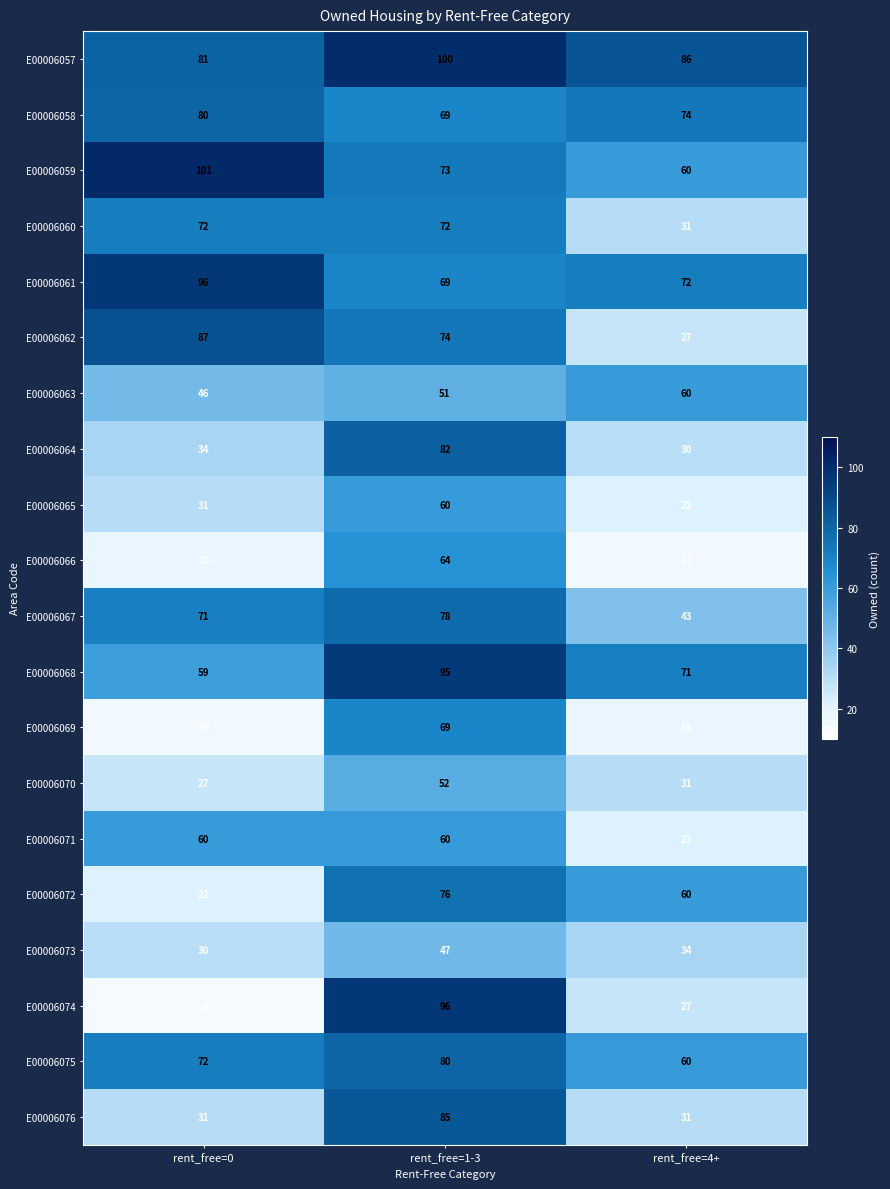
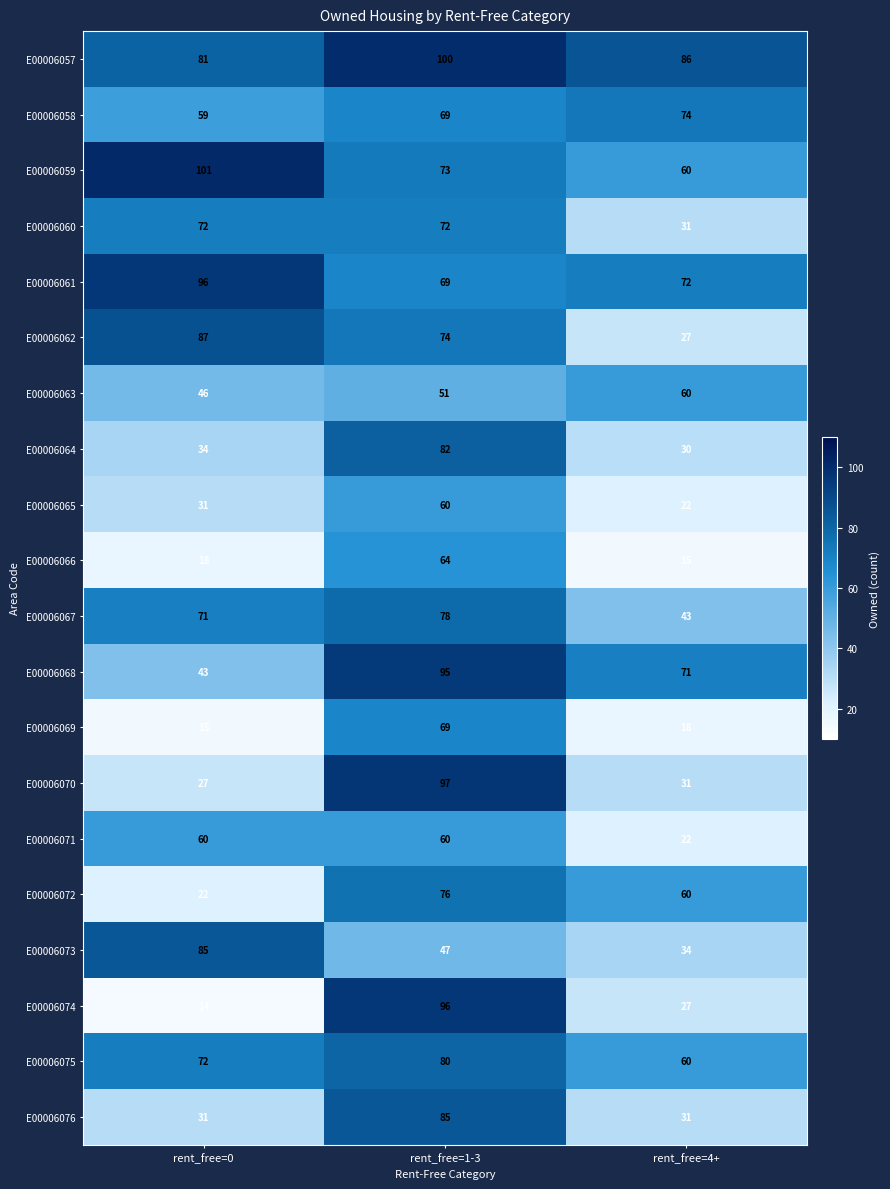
  {
    "E00006057": {
      "rent_free=0": 81,
      "rent_free=1-3": 100,
      "rent_free=4+": 86
    },
    "E00006058": {
-     "rent_free=0": 80,
+     "rent_free=0": 59,
      "rent_free=1-3": 69,
      "rent_free=4+": 74
    },
    "E00006059": {
      "rent_free=0": 101,
      "rent_free=1-3": 73,
      "rent_free=4+": 60
    },
    "E00006060": {
      "rent_free=0": 72,
      "rent_free=1-3": 72,
      "rent_free=4+": 31
    },
    "E00006061": {
      "rent_free=0": 96,
      "rent_free=1-3": 69,
      "rent_free=4+": 72
    },
    "E00006062": {
      "rent_free=0": 87,
      "rent_free=1-3": 74,
      "rent_free=4+": 27
    },
    "E00006063": {
      "rent_free=0": 46,
      "rent_free=1-3": 51,
      "rent_free=4+": 60
    },
    "E00006064": {
      "rent_free=0": 34,
      "rent_free=1-3": 82,
      "rent_free=4+": 30
    },
    "E00006065": {
      "rent_free=0": 31,
      "rent_free=1-3": 60
    },
    "E00006066": {
      "rent_free=1-3": 64
    },
    "E00006067": {
      "rent_free=0": 71,
      "rent_free=1-3": 78,
      "rent_free=4+": 43
    },
    "E00006068": {
-     "rent_free=0": 59,
+     "rent_free=0": 43,
      "rent_free=1-3": 95,
      "rent_free=4+": 71
    },
    "E00006069": {
      "rent_free=1-3": 69
    },
    "E00006070": {
      "rent_free=0": 27,
-     "rent_free=1-3": 52,
+     "rent_free=1-3": 97,
      "rent_free=4+": 31
    },
    "E00006071": {
      "rent_free=0": 60,
      "rent_free=1-3": 60
    },
    "E00006072": {
      "rent_free=1-3": 76,
      "rent_free=4+": 60
    },
    "E00006073": {
-     "rent_free=0": 30,
+     "rent_free=0": 85,
      "rent_free=1-3": 47,
      "rent_free=4+": 34
    },
    "E00006074": {
      "rent_free=1-3": 96,
      "rent_free=4+": 27
    },
    "E00006075": {
      "rent_free=0": 72,
      "rent_free=1-3": 80,
      "rent_free=4+": 60
    },
    "E00006076": {
      "rent_free=0": 31,
      "rent_free=1-3": 85,
      "rent_free=4+": 31
    }
  }
